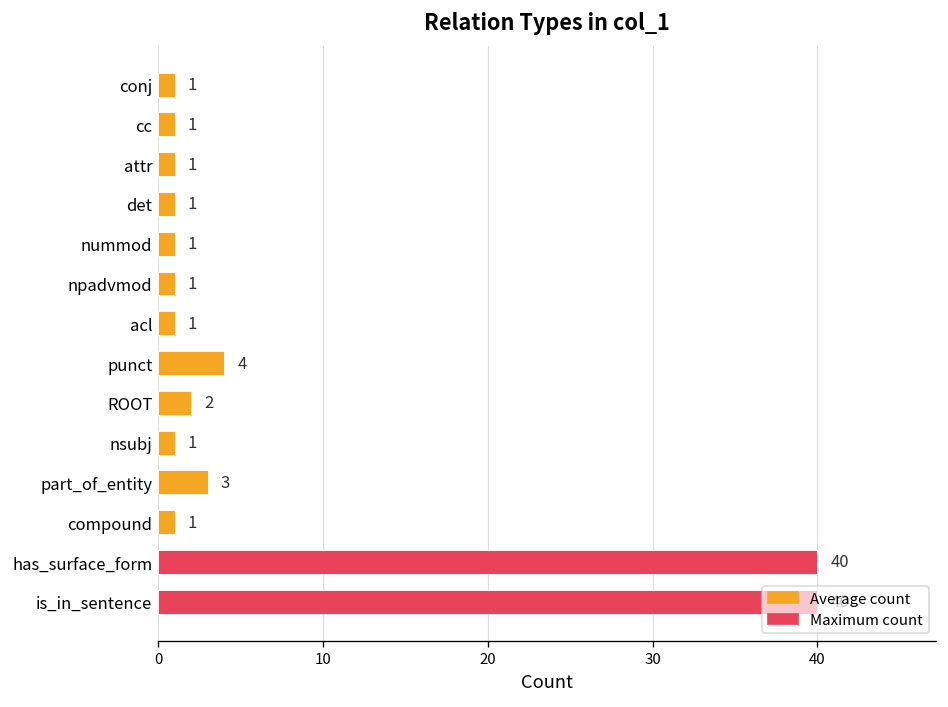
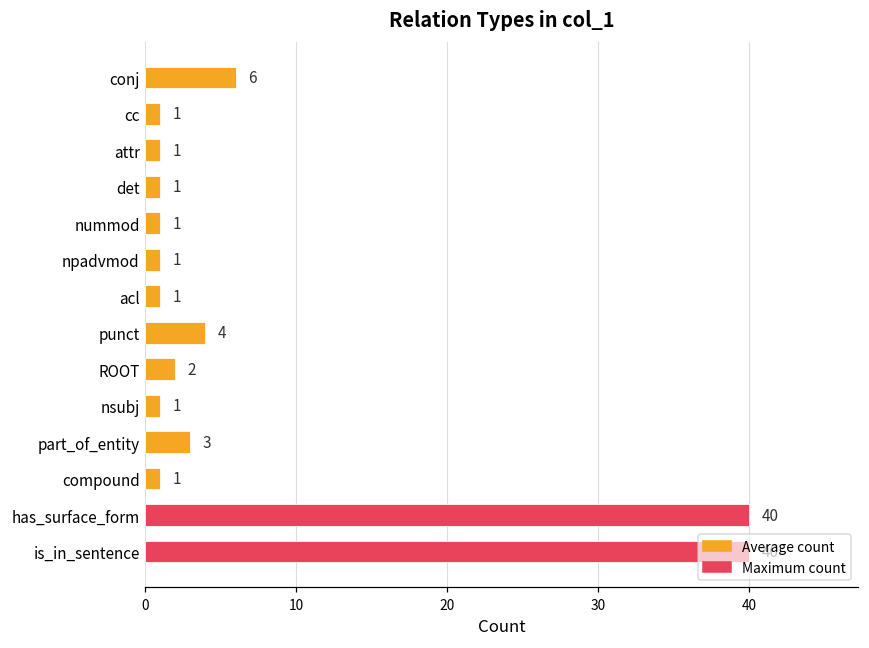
  {
-   "conj": 1,
+   "conj": 6,
    "cc": 1,
    "attr": 1,
    "det": 1,
    "nummod": 1,
    "npadvmod": 1,
    "acl": 1,
    "punct": 4,
    "ROOT": 2,
    "nsubj": 1,
    "part_of_entity": 3,
    "compound": 1,
    "has_surface_form": 40
  }
